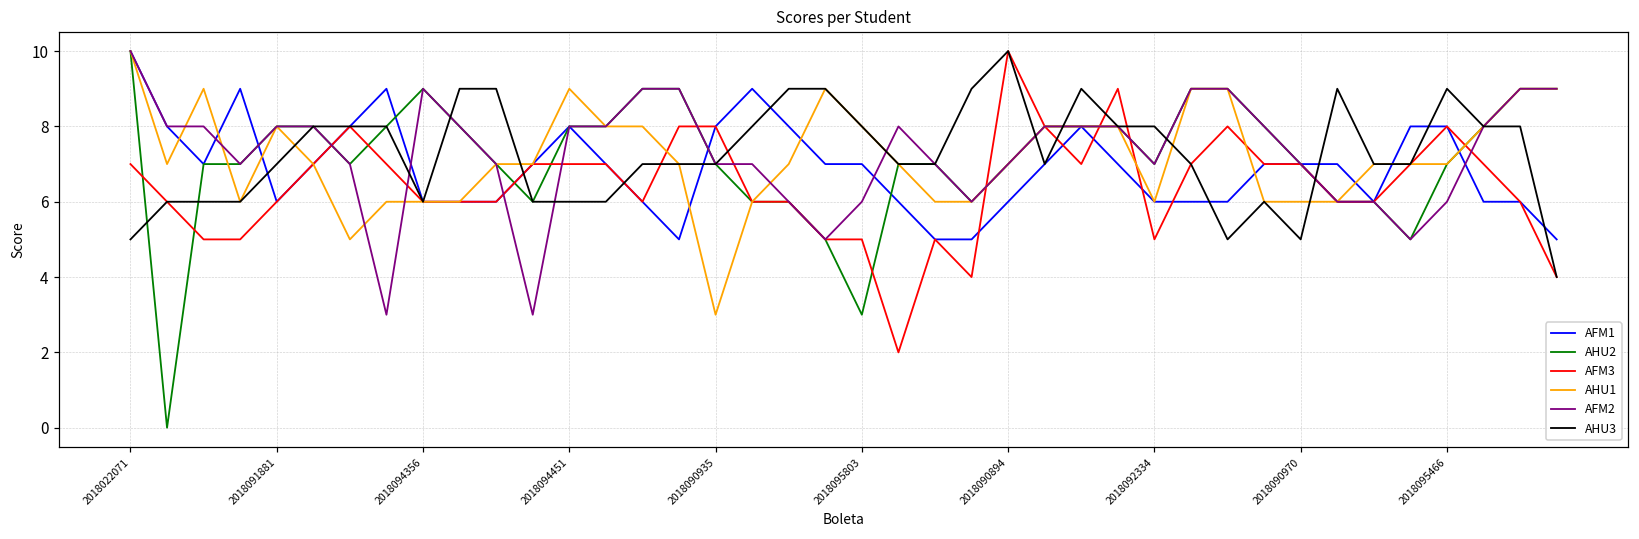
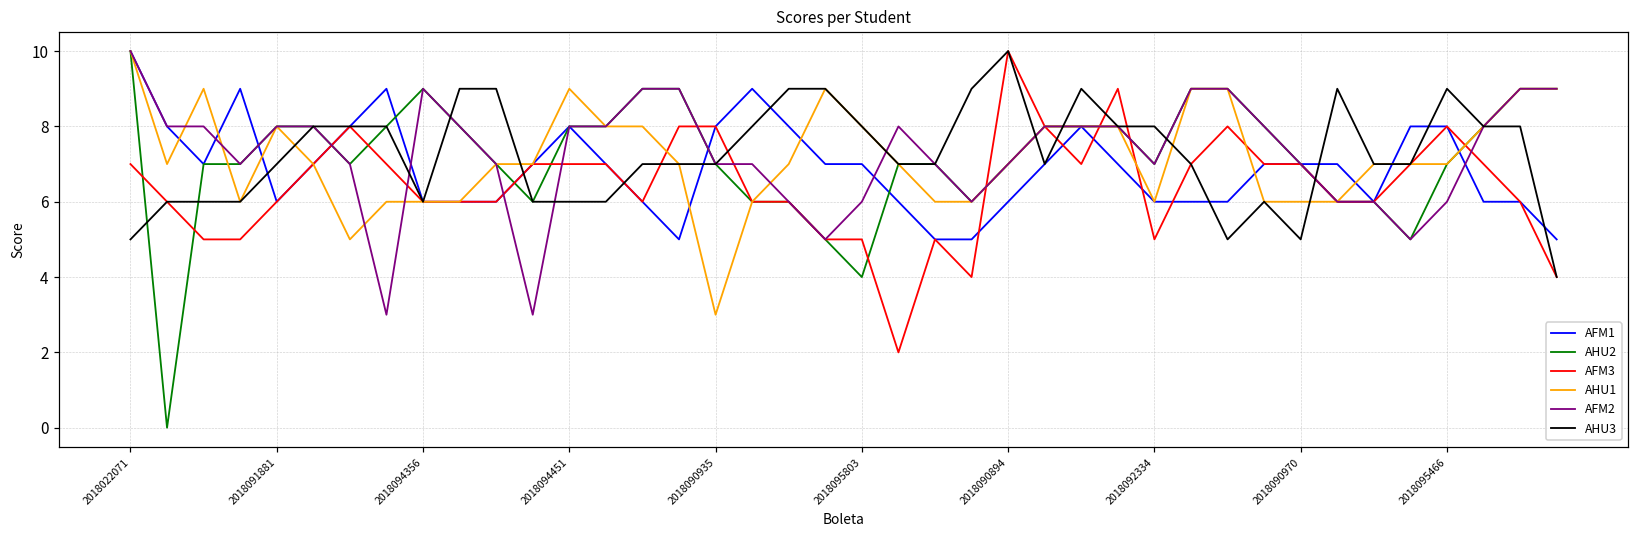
  {
    "AFM1": {
      "2018095803": 7,
      "2018090894": 6
    },
    "AHU2": {
-     "2018095803": 3
+     "2018095803": 4
    },
    "AFM3": {
      "2018022071": 7,
      "2018094451": 7,
      "2018095803": 5,
      "2018092334": 5
    },
    "AHU1": {
      "2018094451": 9,
      "2018090935": 3,
      "2018090970": 6
    },
    "AFM2": {
      "2018095803": 6,
      "2018095466": 6
    },
    "AHU3": {
      "2018022071": 5,
      "2018091881": 7,
      "2018094451": 6,
      "2018092334": 8,
      "2018090970": 5,
      "2018095466": 9
    }
  }
